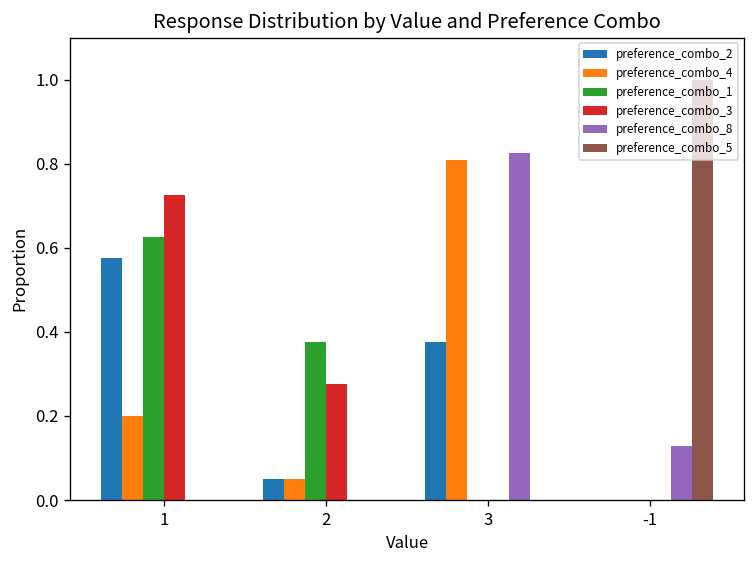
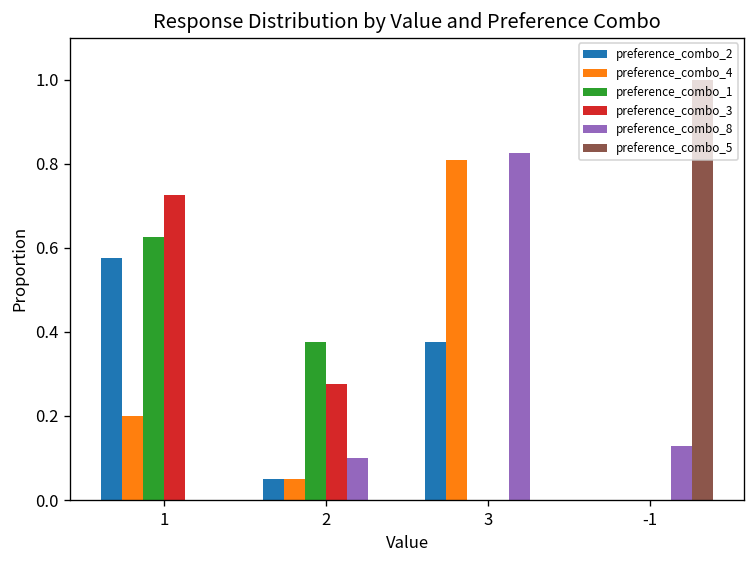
  {
    "preference_combo_2": {
      "1": 0.58,
      "2": 0.05,
      "3": 0.38,
      "-1": 0.0
    },
    "preference_combo_4": {
      "1": 0.2,
      "2": 0.05,
      "3": 0.81,
      "-1": 0.0
    },
    "preference_combo_1": {
      "1": 0.63,
      "2": 0.38,
      "3": 0.0,
      "-1": 0.0
    },
    "preference_combo_3": {
      "1": 0.73,
      "2": 0.28,
      "3": 0.0,
      "-1": 0.0
    },
    "preference_combo_8": {
      "1": 0.0,
-     "2": 0.0,
+     "2": 0.1,
      "3": 0.83,
      "-1": 0.13
    },
    "preference_combo_5": {
      "1": 0.0,
      "2": 0.0,
      "3": 0.0
    }
  }
